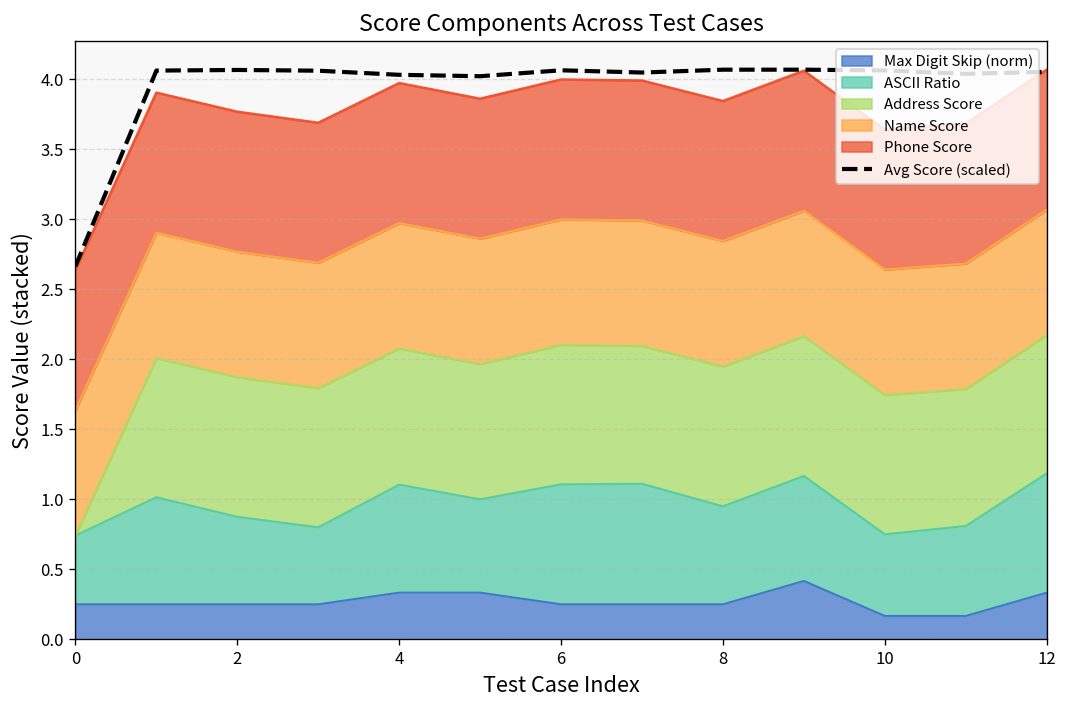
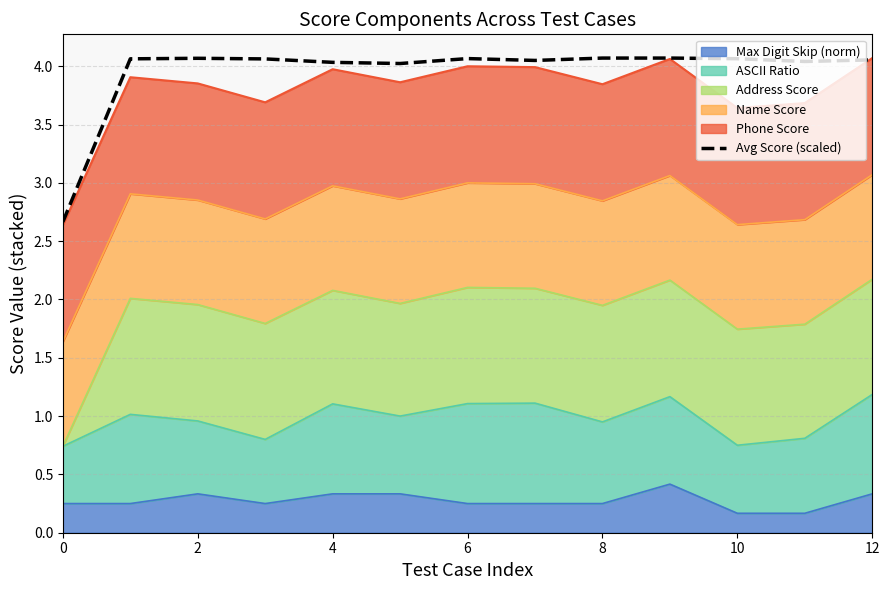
  {
    "Max Digit Skip (norm)": {
      "0": 0.25,
-     "2": 0.25,
+     "2": 0.33,
      "4": 0.33,
      "6": 0.25,
      "8": 0.25,
      "10": 0.17,
      "12": 0.33
    },
    "ASCII Ratio": {
      "2": 0.63,
      "4": 0.77,
      "6": 0.86,
      "8": 0.70,
      "10": 0.58,
      "12": 0.85
    },
    "Address Score": {
      "2": 1.00,
      "4": 0.97,
      "6": 1.00,
      "8": 1.00,
      "10": 1.00,
      "12": 0.99
    },
    "Name Score": {
      "0": 0.90,
      "2": 0.90,
      "4": 0.90,
      "6": 0.90,
      "8": 0.90,
      "10": 0.90,
      "12": 0.90
    },
    "Phone Score": {
      "0": 1.00,
      "2": 1.00,
      "4": 1.00,
      "6": 1.00,
      "8": 1.00
    },
    "Avg Score (scaled)": {
      "0": 2.67,
      "2": 4.07,
      "4": 4.03,
      "6": 4.07,
      "8": 4.07
    }
  }
